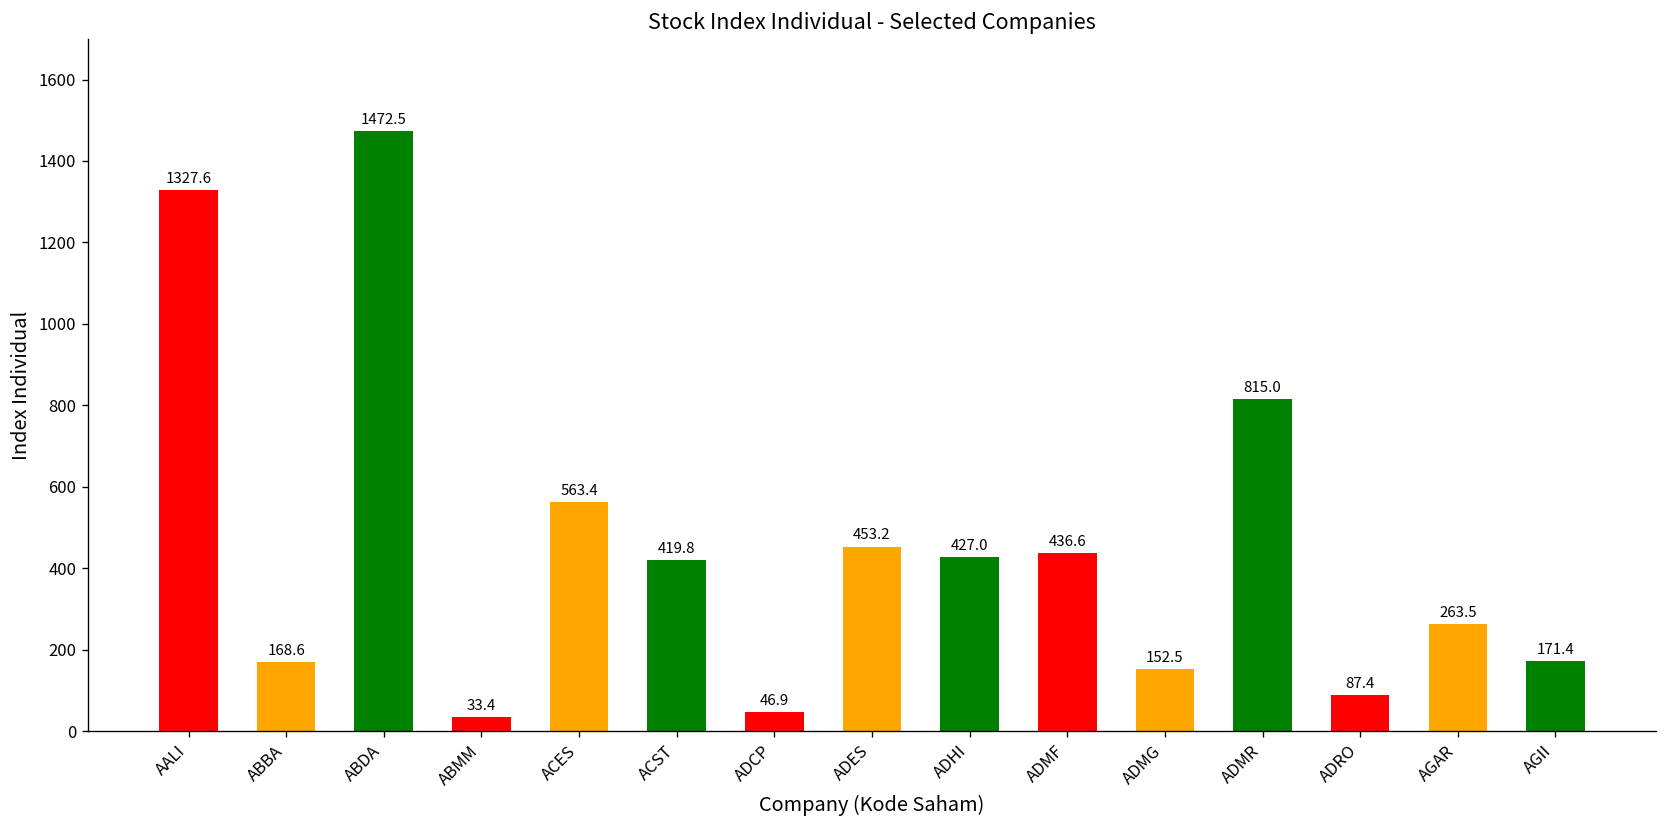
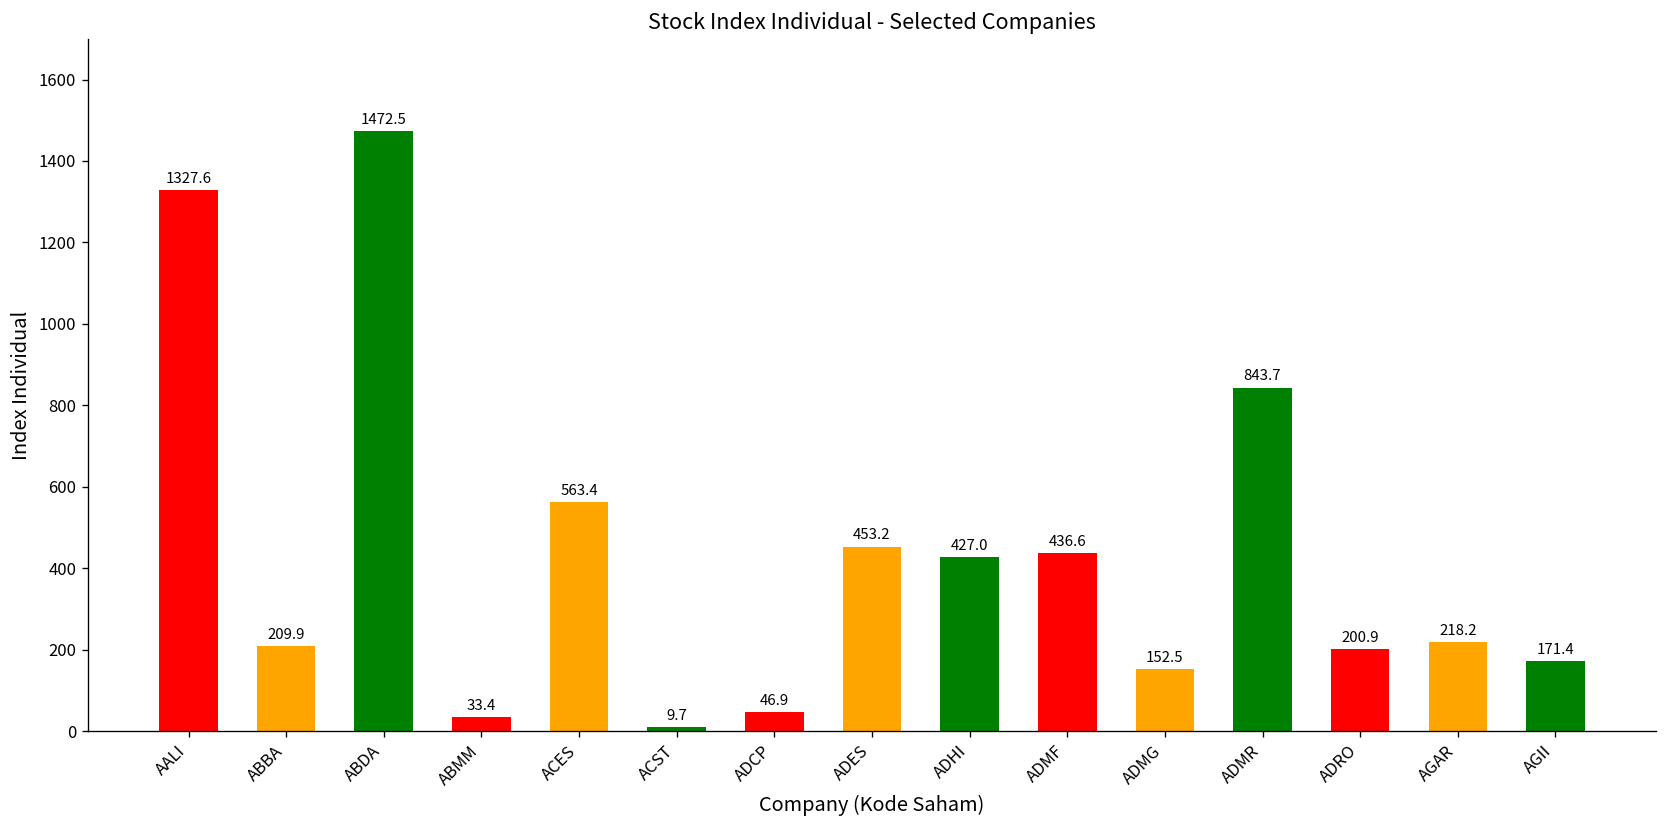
  {
    "AALI": 1327.6,
-   "ABBA": 168.6,
+   "ABBA": 209.9,
    "ABDA": 1472.5,
    "ABMM": 33.4,
    "ACES": 563.4,
-   "ACST": 419.8,
+   "ACST": 9.7,
    "ADCP": 46.9,
    "ADES": 453.2,
    "ADHI": 427.0,
    "ADMF": 436.6,
    "ADMG": 152.5,
-   "ADMR": 815.0,
-   "ADRO": 87.4,
-   "AGAR": 263.5,
+   "ADMR": 843.7,
+   "ADRO": 200.9,
+   "AGAR": 218.2,
    "AGII": 171.4
  }
